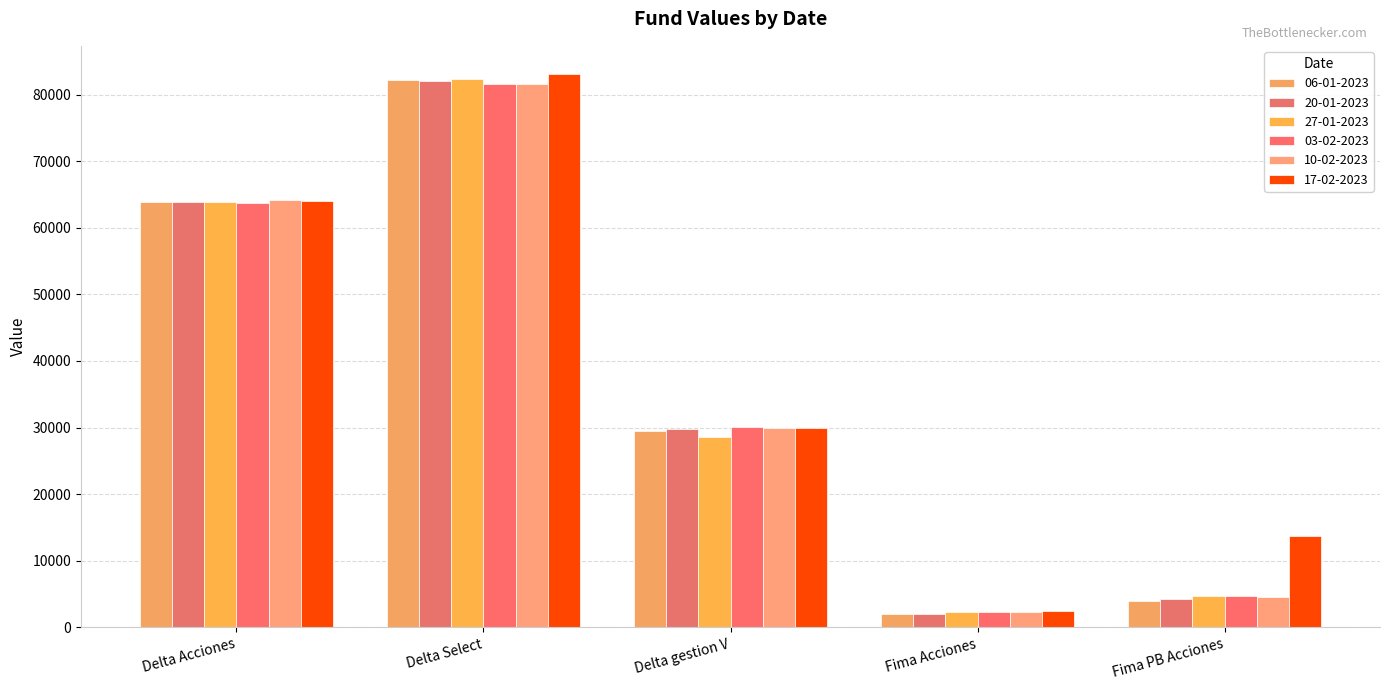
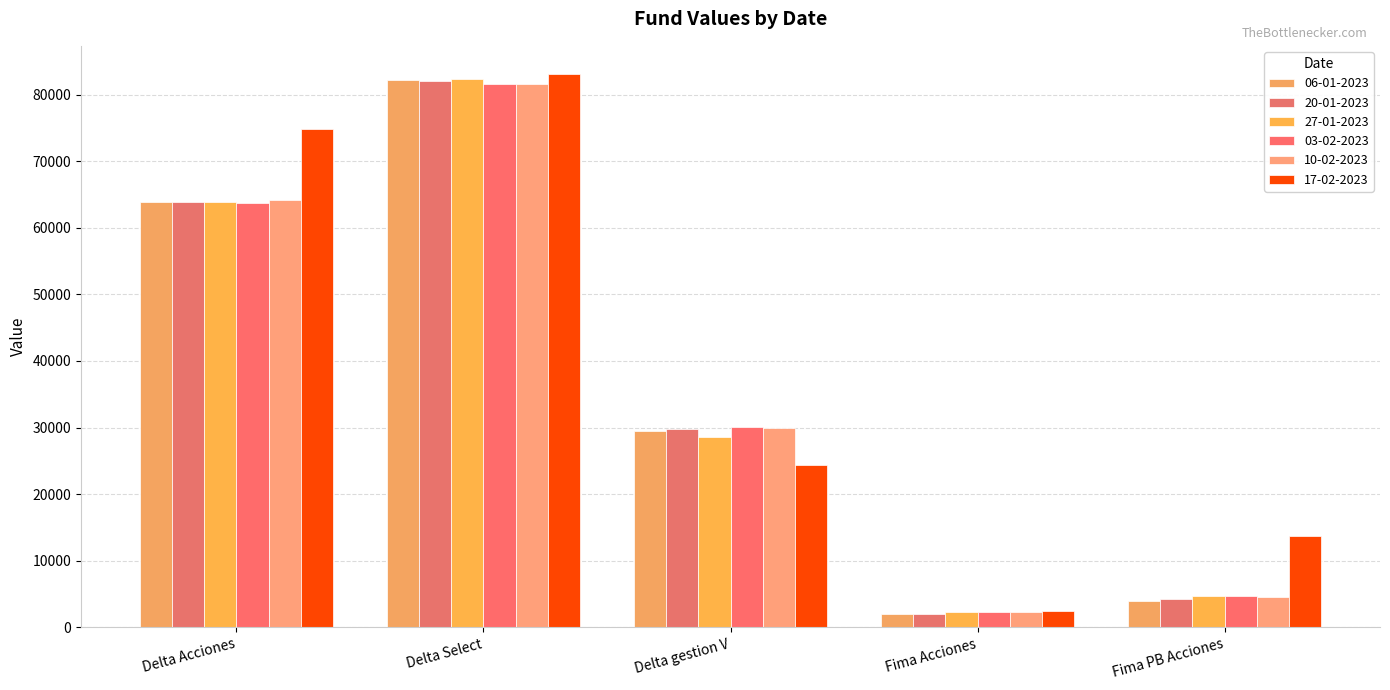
  {
    "17-02-2023": {
-     "Delta Acciones": 64000,
+     "Delta Acciones": 75000,
      "Delta Select": 83000,
-     "Delta gestion V": 30000,
+     "Delta gestion V": 24000,
      "Fima Acciones": 2000,
      "Fima PB Acciones": 14000
    }
  }
